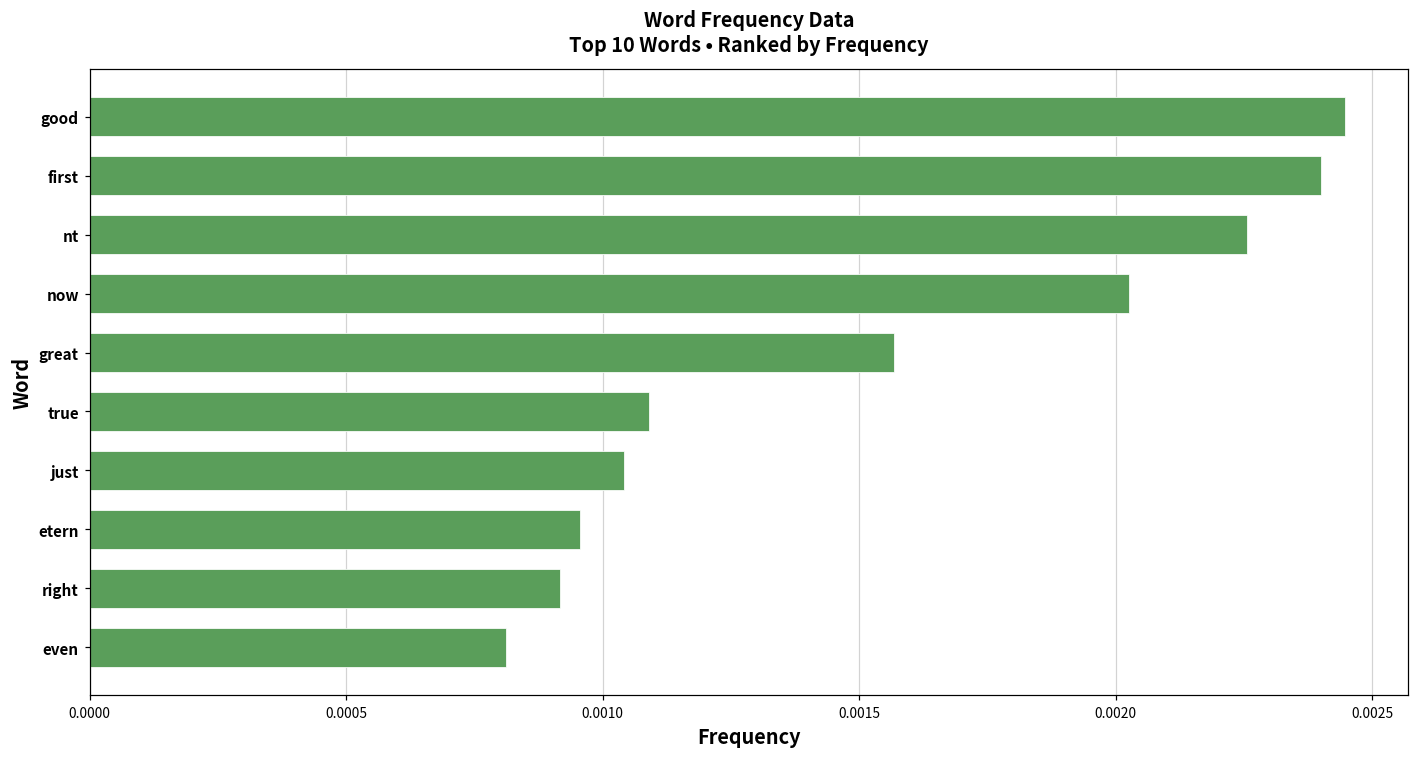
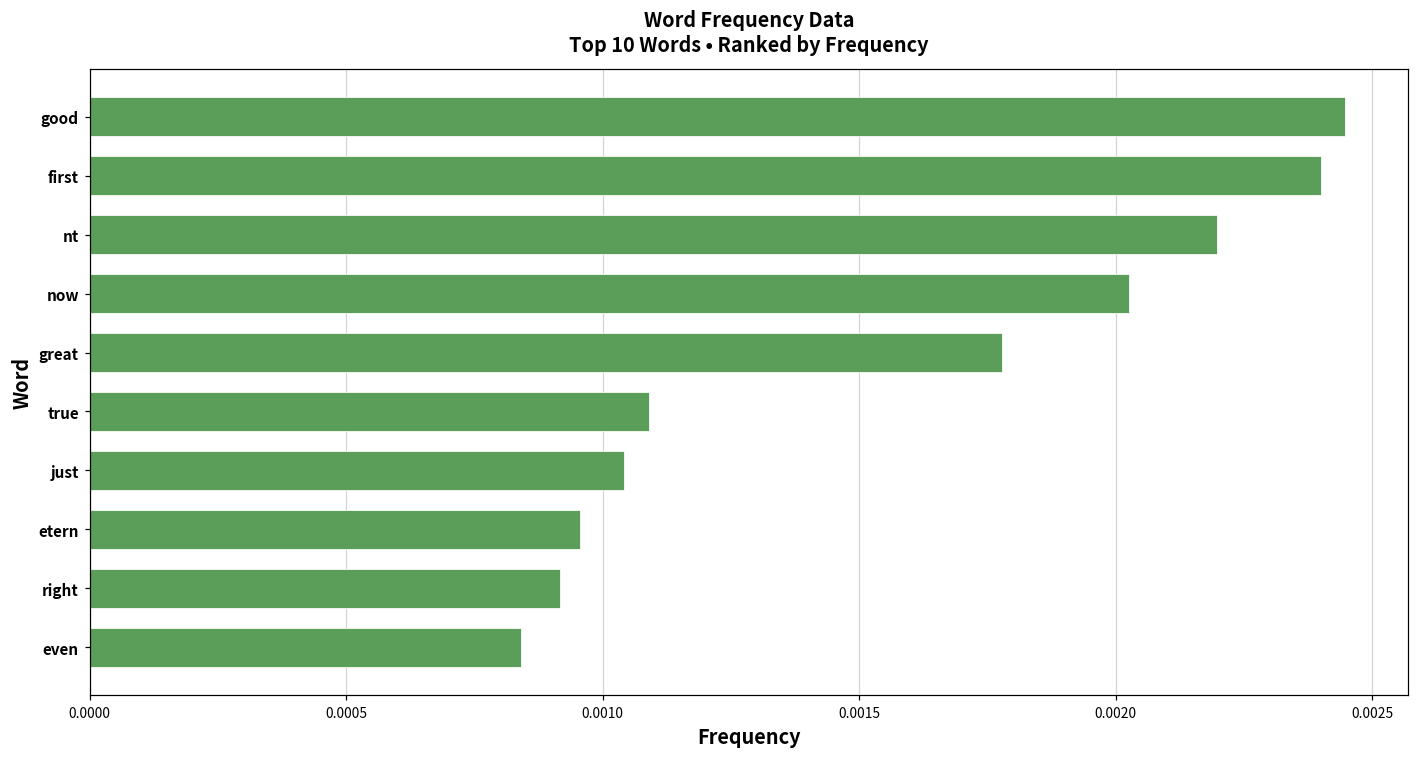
  {
    "good": 0.00245,
    "first": 0.00240,
-   "nt": 0.00226,
+   "nt": 0.00220,
    "now": 0.00203,
-   "great": 0.00157,
+   "great": 0.00178,
    "true": 0.00109,
    "just": 0.00104,
    "etern": 0.00096,
    "right": 0.00092,
-   "even": 0.00081
+   "even": 0.00084
  }
